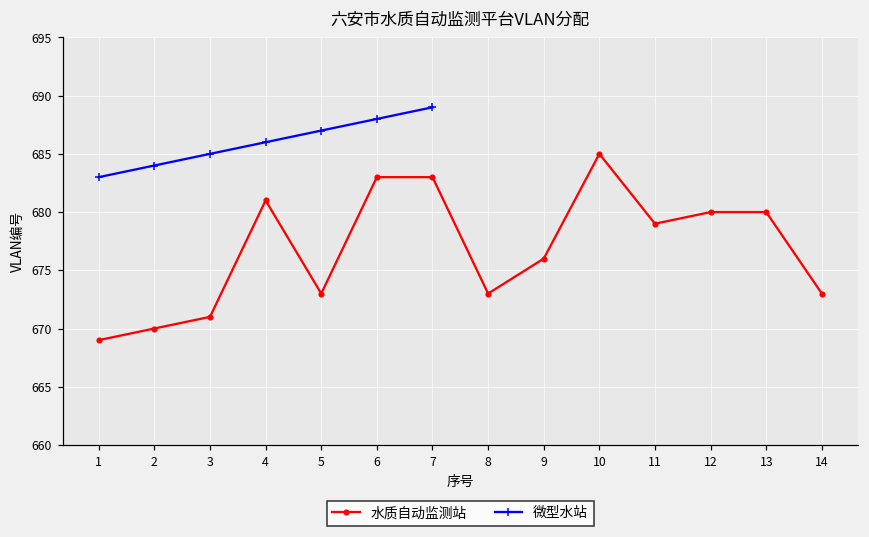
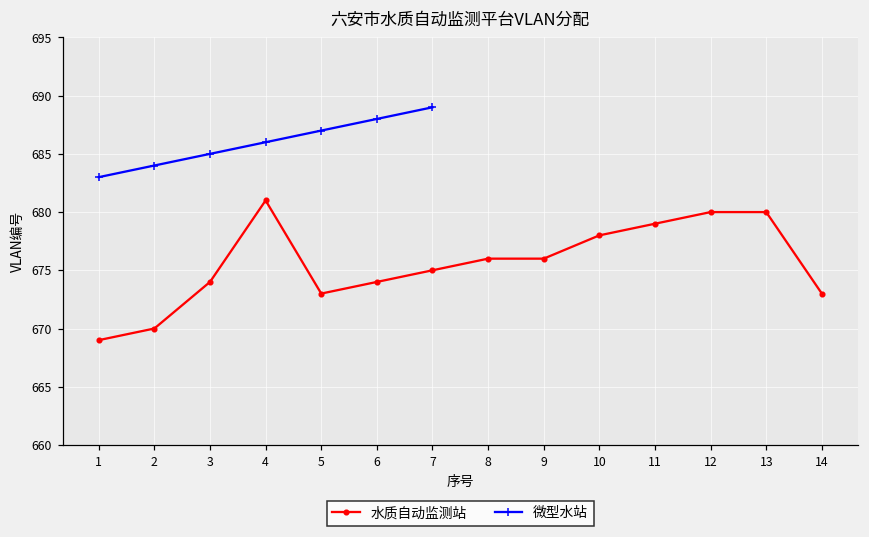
  {
    "水质自动监测站": {
      "1": 669,
      "2": 670,
-     "3": 671,
+     "3": 674,
      "4": 681,
      "5": 673,
-     "6": 683,
-     "7": 683,
-     "8": 673,
+     "6": 674,
+     "7": 675,
+     "8": 676,
      "9": 676,
-     "10": 685,
+     "10": 678,
      "11": 679,
      "12": 680,
      "13": 680,
      "14": 673
    },
    "微型水站": {
      "1": 683,
      "2": 684,
      "3": 685,
      "4": 686,
      "5": 687,
      "6": 688,
      "7": 689
    }
  }
